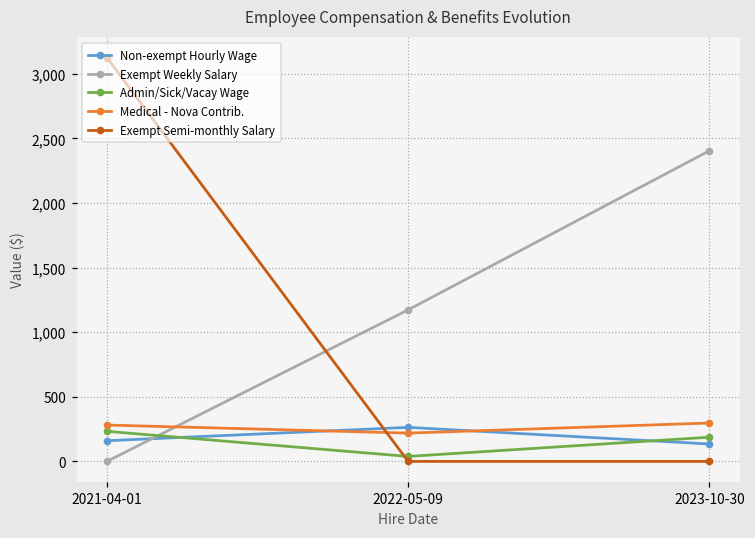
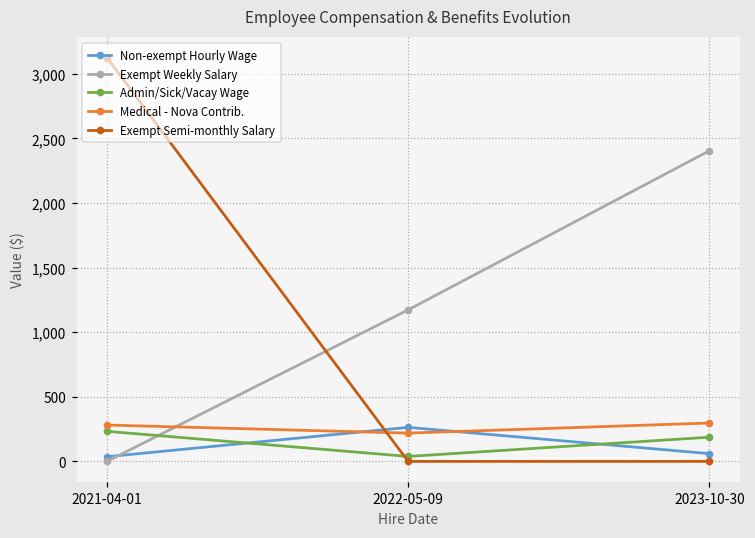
  {
    "Non-exempt Hourly Wage": {
-     "2021-04-01": "160",
+     "2021-04-01": "40",
      "2022-05-09": "260",
-     "2023-10-30": "130"
+     "2023-10-30": "60"
    },
    "Exempt Weekly Salary": {
      "2021-04-01": "0",
      "2022-05-09": "1,170",
      "2023-10-30": "2,400"
    },
    "Admin/Sick/Vacay Wage": {
      "2021-04-01": "230",
      "2022-05-09": "40",
      "2023-10-30": "190"
    },
    "Medical - Nova Contrib.": {
      "2021-04-01": "280",
      "2022-05-09": "220",
      "2023-10-30": "300"
    },
    "Exempt Semi-monthly Salary": {
      "2022-05-09": "0",
      "2023-10-30": "0"
    }
  }
